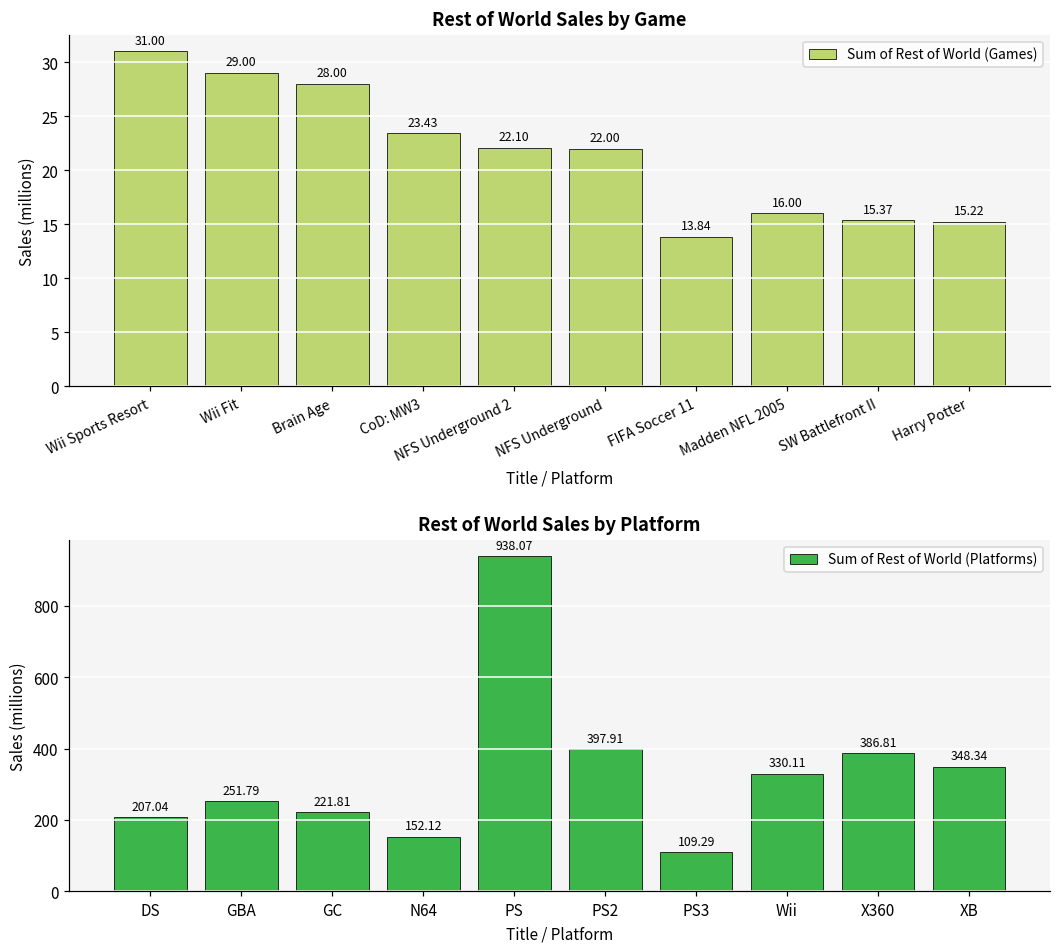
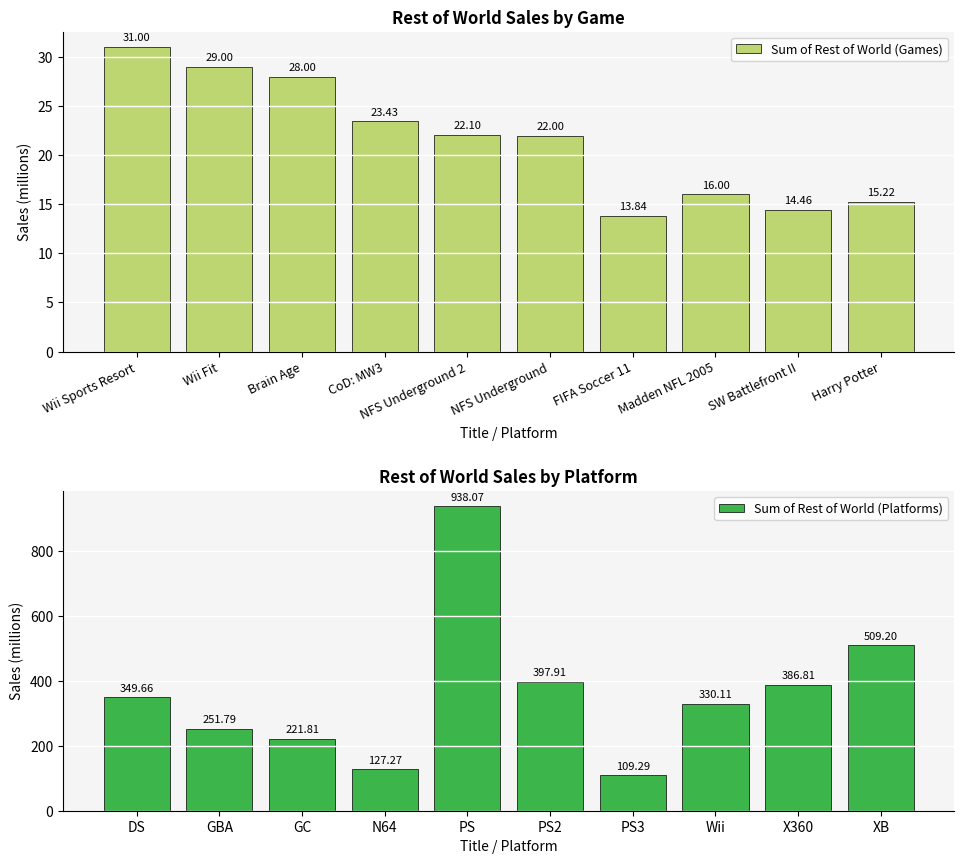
  {
    "Rest of World Sales by Game": {
      "Wii Sports Resort": 31.00,
      "Wii Fit": 29.00,
      "Brain Age": 28.00,
      "CoD: MW3": 23.43,
      "NFS Underground 2": 22.10,
      "NFS Underground": 22.00,
      "FIFA Soccer 11": 13.84,
      "Madden NFL 2005": 16.00,
-     "SW Battlefront II": 15.37,
+     "SW Battlefront II": 14.46,
      "Harry Potter": 15.22
    },
    "Rest of World Sales by Platform": {
-     "DS": 207.04,
+     "DS": 349.66,
      "GBA": 251.79,
      "GC": 221.81,
-     "N64": 152.12,
+     "N64": 127.27,
      "PS": 938.07,
      "PS2": 397.91,
      "PS3": 109.29,
      "Wii": 330.11,
      "X360": 386.81,
-     "XB": 348.34
+     "XB": 509.20
    }
  }
